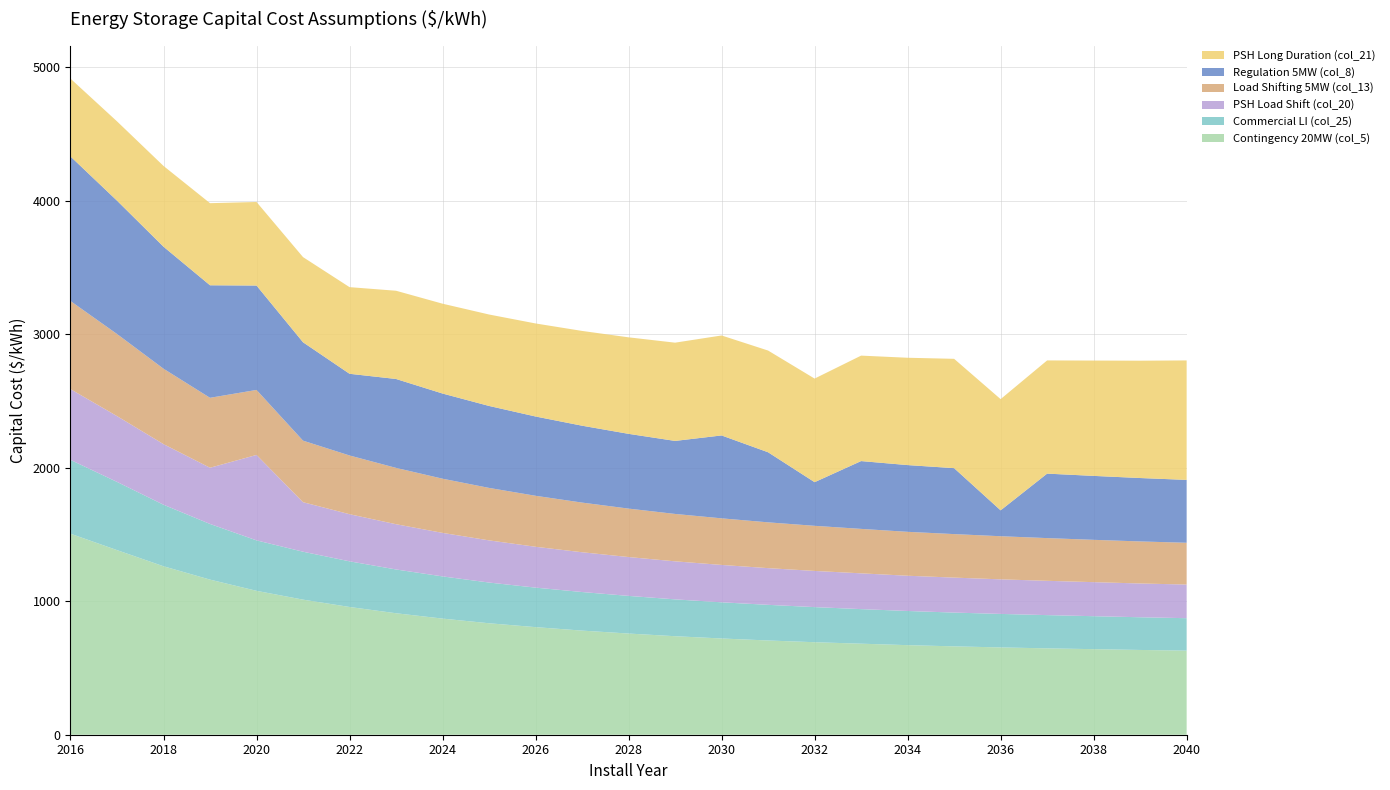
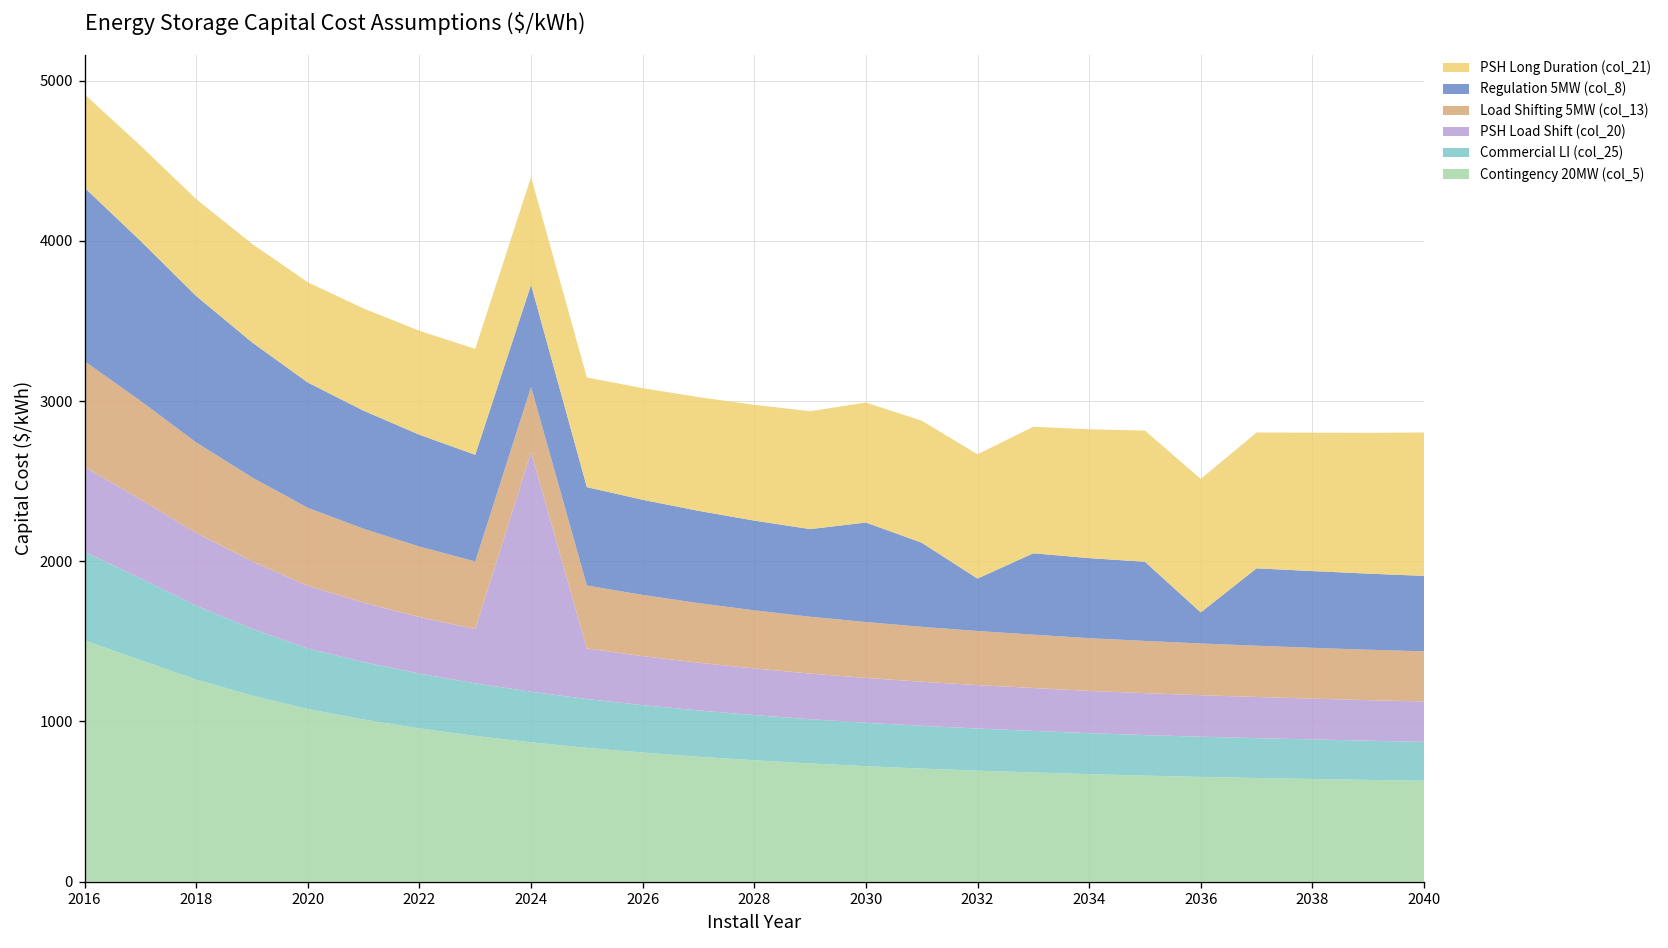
  {
    "PSH Load Shift (col_20)": {
      "2016": 530,
      "2018": 450,
-     "2020": 640,
+     "2020": 390,
      "2022": 350,
-     "2024": 330,
+     "2024": 1500,
      "2026": 310,
      "2028": 290,
      "2030": 280,
      "2032": 270,
      "2034": 260,
      "2036": 260,
      "2038": 260,
      "2040": 250
    },
    "Regulation 5MW (col_8)": {
      "2016": 1080,
      "2018": 910,
      "2020": 780,
-     "2022": 610,
+     "2022": 700,
      "2024": 640,
      "2026": 590,
      "2028": 560,
      "2030": 620,
      "2032": 330,
      "2034": 500,
      "2036": 190,
      "2038": 480,
      "2040": 470
    }
  }
